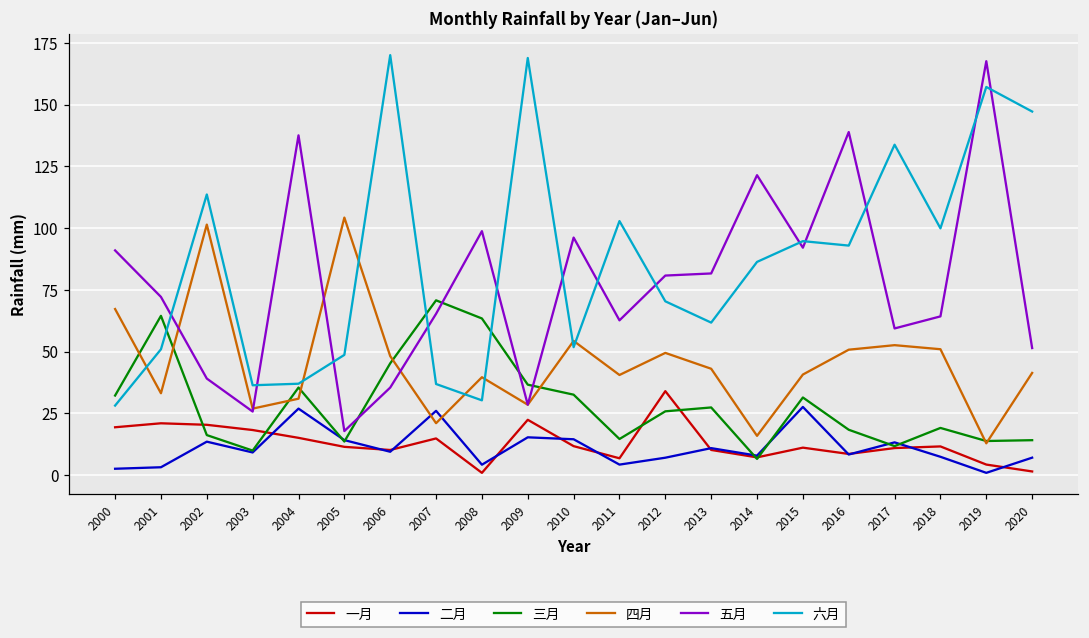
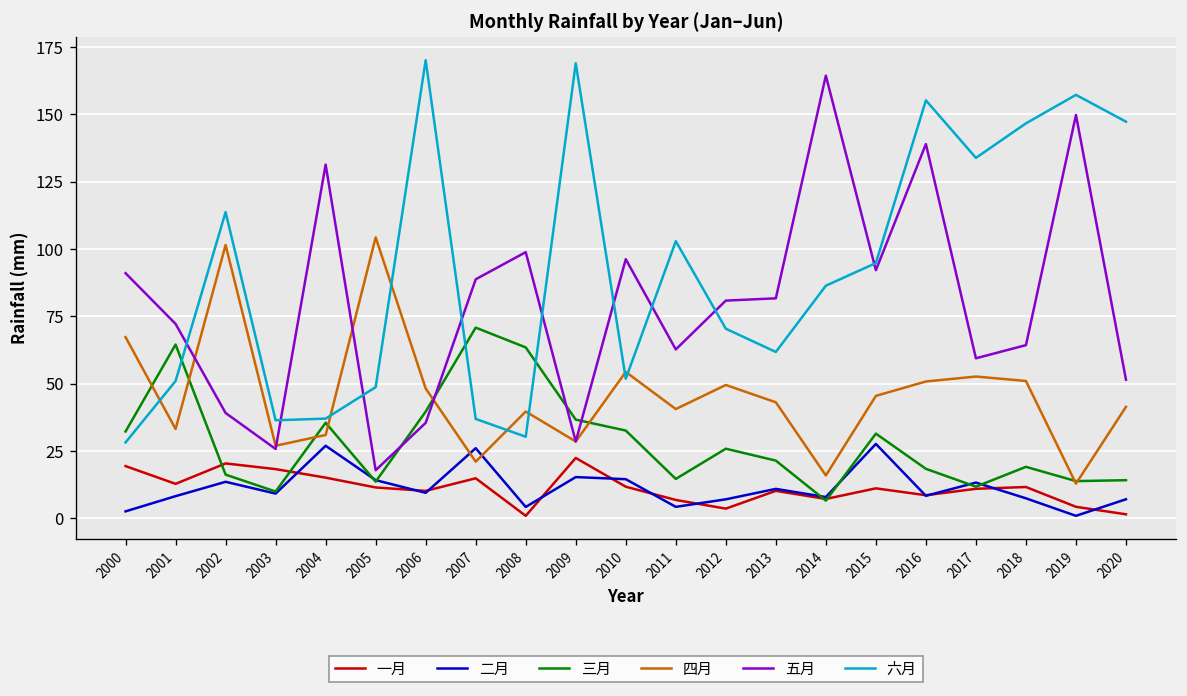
  {
    "一月": {
      "2000": 19,
-     "2001": 21,
+     "2001": 13,
      "2002": 20,
      "2003": 18,
      "2004": 15,
      "2005": 11,
      "2007": 15,
      "2008": 1,
      "2009": 22,
      "2010": 12,
      "2011": 7,
-     "2012": 34,
+     "2012": 4,
      "2015": 11,
      "2018": 12,
      "2019": 4,
      "2020": 2
    },
    "二月": {
      "2000": 3,
-     "2001": 3,
+     "2001": 8,
      "2002": 14,
      "2004": 27,
      "2007": 26,
      "2008": 4,
      "2009": 15,
      "2010": 15,
      "2011": 4,
      "2012": 7,
      "2015": 28,
      "2017": 13,
      "2018": 7,
      "2019": 1,
      "2020": 7
    },
    "三月": {
      "2000": 32,
      "2001": 64,
      "2002": 16,
      "2004": 35,
-     "2006": 45,
+     "2006": 40,
      "2007": 71,
      "2008": 63,
      "2009": 37,
      "2010": 33,
      "2011": 15,
      "2012": 26,
-     "2013": 27,
+     "2013": 21,
      "2015": 31,
      "2016": 18,
      "2018": 19,
      "2020": 14
    },
    "四月": {
      "2000": 67,
      "2001": 33,
      "2002": 101,
      "2003": 27,
      "2004": 31,
      "2005": 104,
      "2006": 48,
      "2007": 21,
      "2008": 40,
      "2010": 54,
      "2011": 41,
      "2012": 50,
      "2013": 43,
      "2014": 16,
-     "2015": 41,
+     "2015": 45,
      "2016": 51,
      "2017": 53,
      "2018": 51,
      "2020": 41
    },
    "五月": {
      "2000": 91,
      "2001": 72,
      "2002": 39,
      "2003": 26,
-     "2004": 138,
+     "2004": 131,
      "2005": 18,
      "2006": 35,
-     "2007": 65,
+     "2007": 89,
      "2008": 99,
      "2010": 96,
      "2011": 63,
      "2012": 81,
      "2013": 82,
-     "2014": 121,
+     "2014": 164,
      "2015": 92,
      "2016": 139,
      "2017": 59,
      "2018": 64,
-     "2019": 168,
+     "2019": 150,
      "2020": 51
    },
    "六月": {
      "2000": 28,
      "2001": 51,
      "2002": 114,
      "2003": 36,
      "2004": 37,
      "2005": 49,
      "2006": 170,
      "2007": 37,
      "2008": 30,
      "2009": 169,
      "2010": 52,
      "2011": 103,
      "2012": 70,
      "2013": 62,
      "2014": 86,
      "2015": 95,
-     "2016": 93,
+     "2016": 155,
      "2017": 134,
-     "2018": 100,
+     "2018": 147,
      "2019": 157,
      "2020": 147
    }
  }
